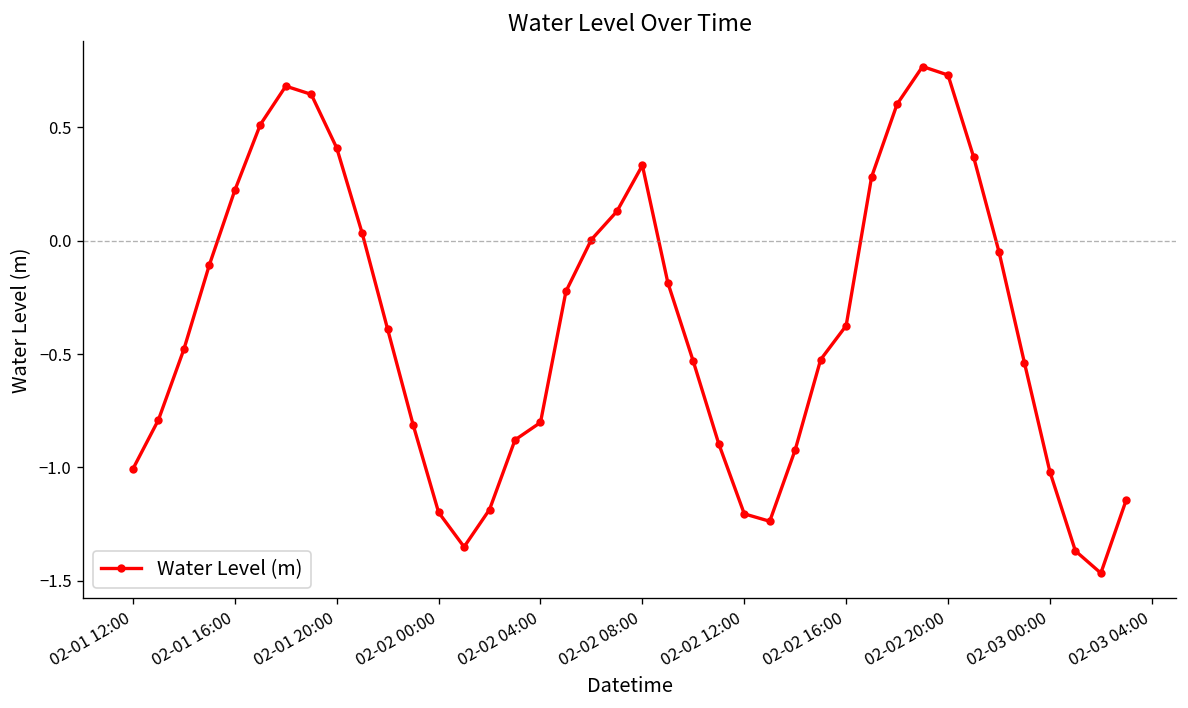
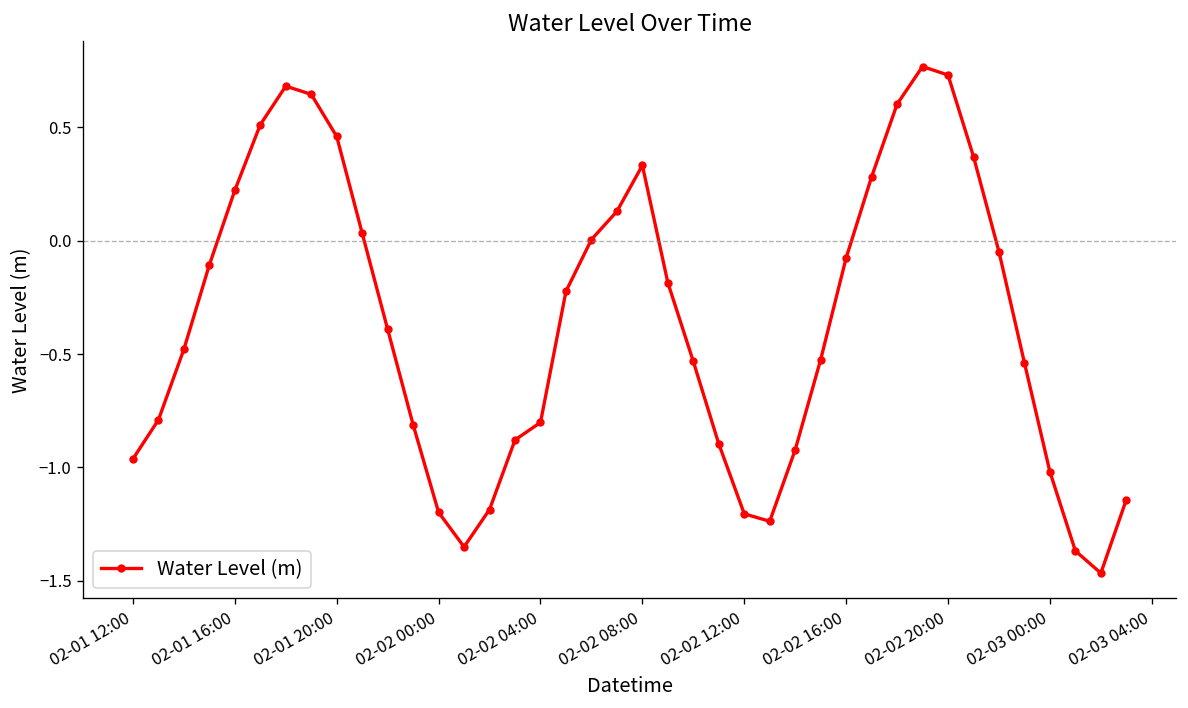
  {
-   "02-01 12:00": -1.01,
+   "02-01 12:00": -0.96,
    "02-01 16:00": 0.22,
-   "02-01 20:00": 0.41,
+   "02-01 20:00": 0.46,
    "02-02 00:00": -1.20,
    "02-02 04:00": -0.80,
    "02-02 08:00": 0.33,
    "02-02 12:00": -1.20,
-   "02-02 16:00": -0.38,
+   "02-02 16:00": -0.08,
    "02-02 20:00": 0.73,
    "02-03 00:00": -1.02
  }
